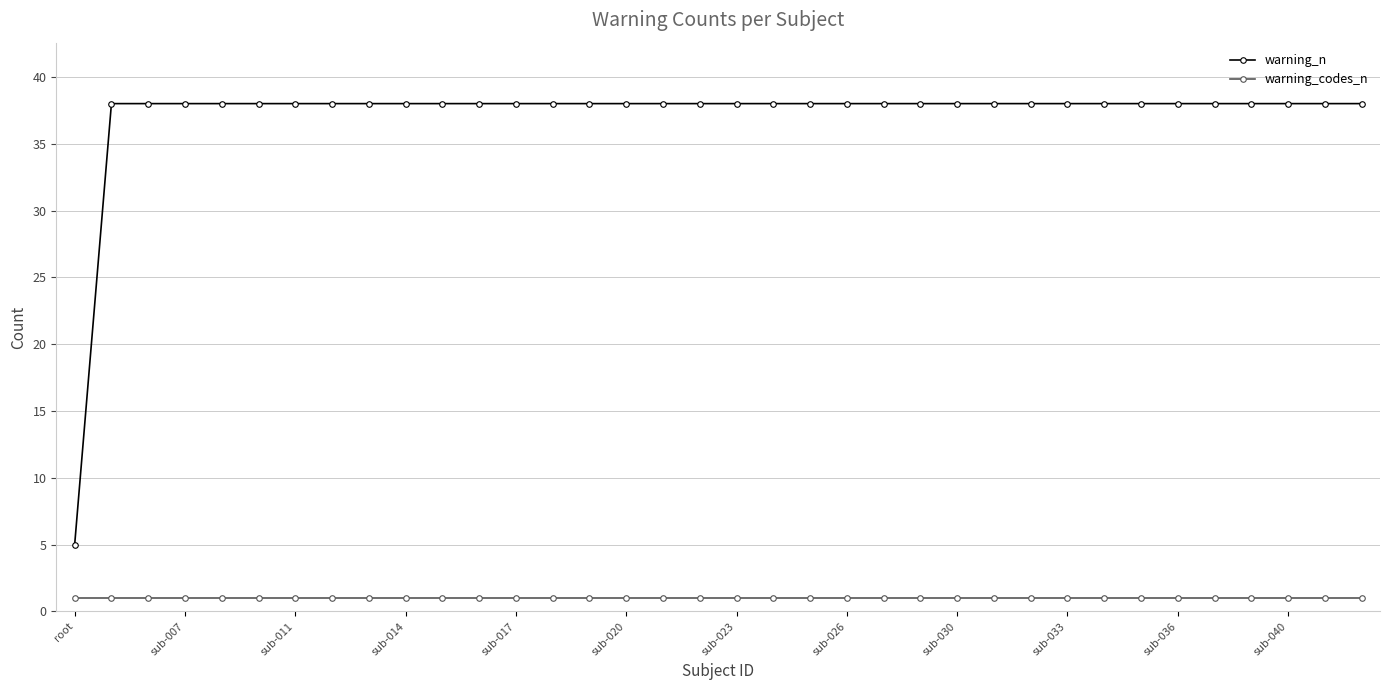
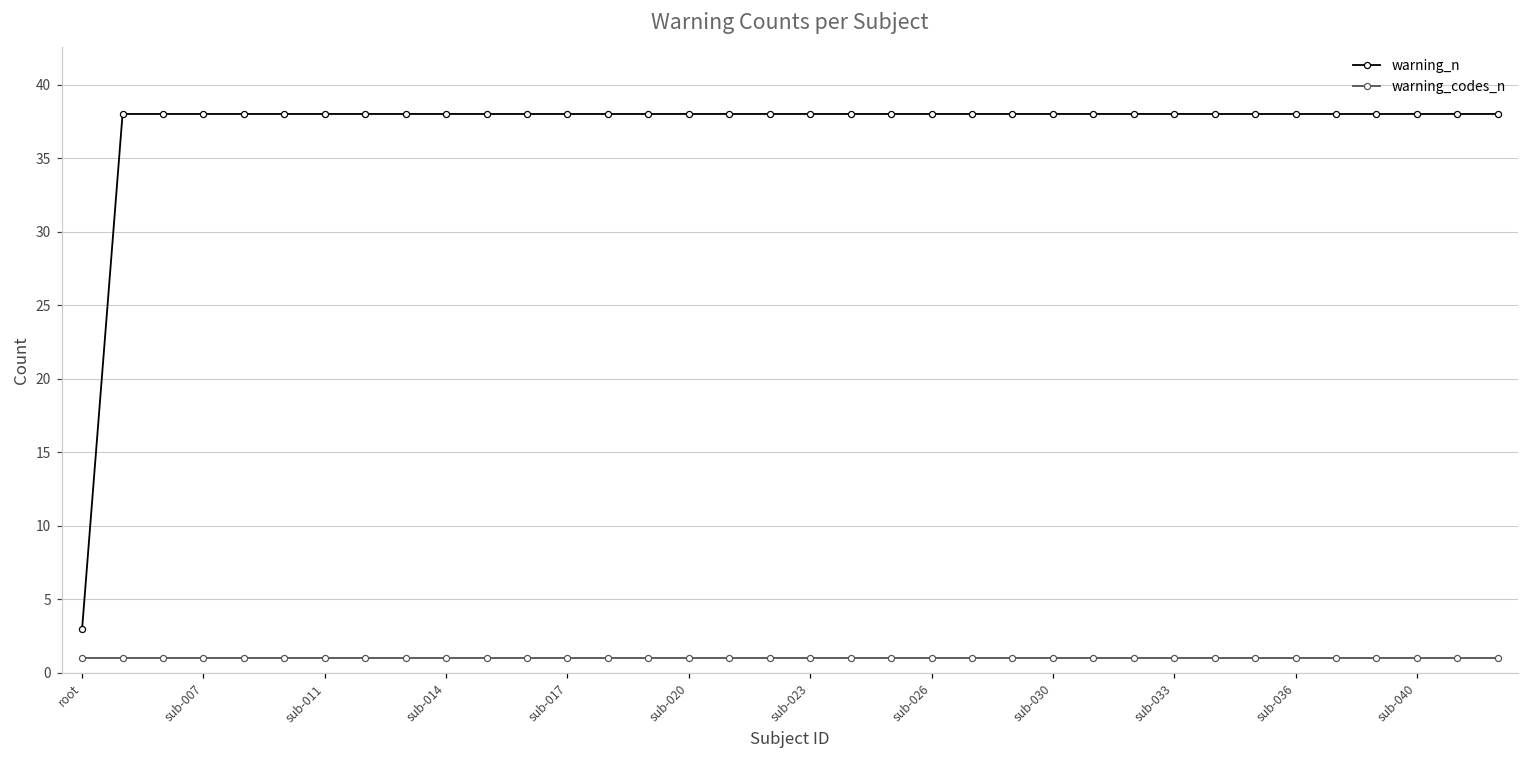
  {
    "warning_n": {
-     "root": 5,
+     "root": 3,
      "sub-007": 38,
      "sub-011": 38,
      "sub-014": 38,
      "sub-017": 38,
      "sub-020": 38,
      "sub-023": 38,
      "sub-026": 38,
      "sub-030": 38,
      "sub-033": 38,
      "sub-036": 38,
      "sub-040": 38
    },
    "warning_codes_n": {
      "root": 1,
      "sub-007": 1,
      "sub-011": 1,
      "sub-014": 1,
      "sub-017": 1,
      "sub-020": 1,
      "sub-023": 1,
      "sub-026": 1,
      "sub-030": 1,
      "sub-033": 1,
      "sub-036": 1,
      "sub-040": 1
    }
  }
